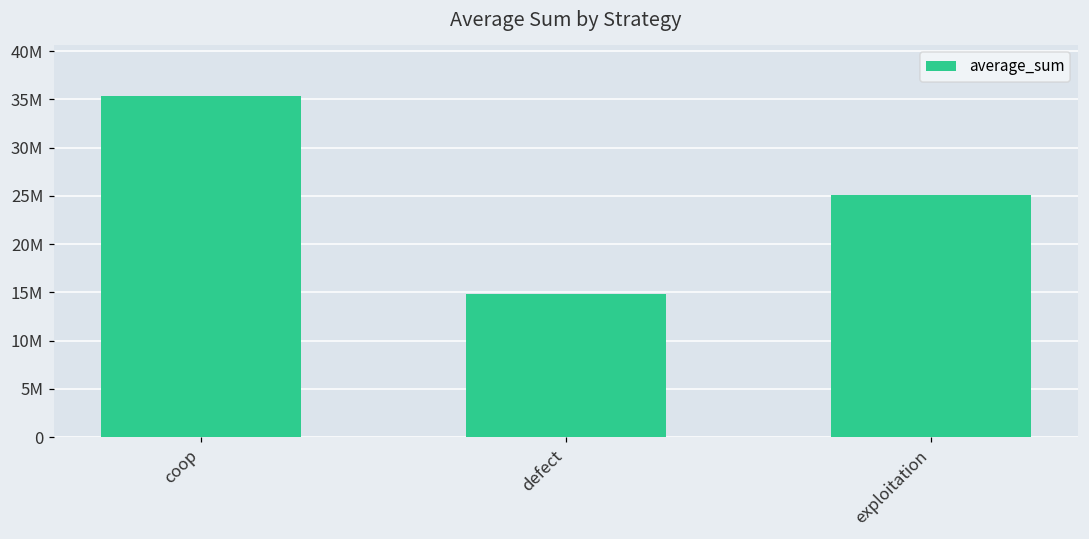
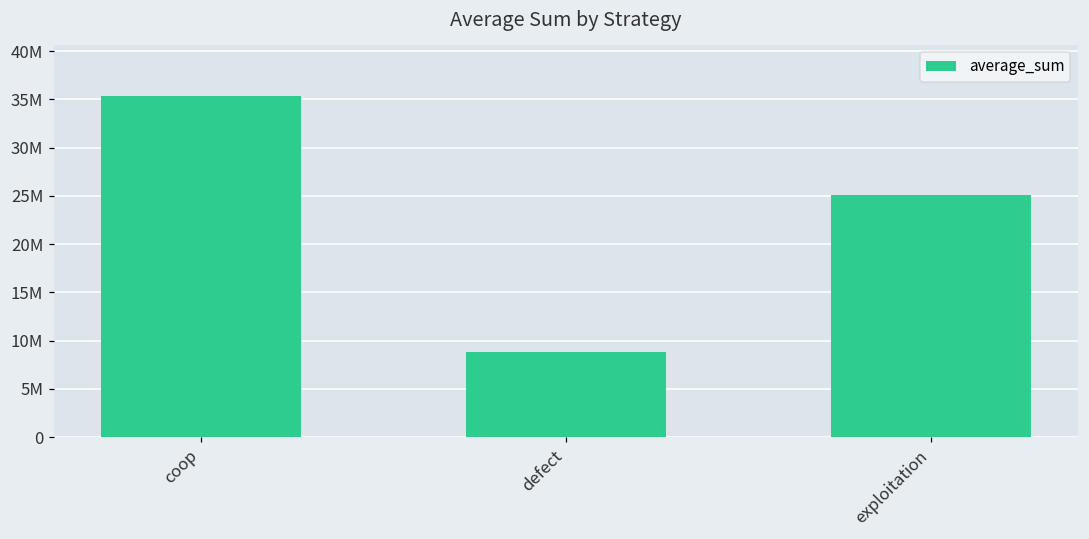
  {
    "coop": 35000000,
-   "defect": 15000000,
+   "defect": 9000000,
    "exploitation": 25000000
  }
